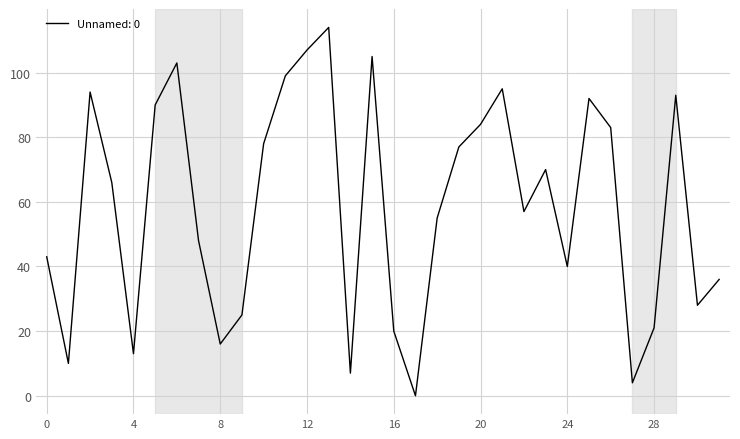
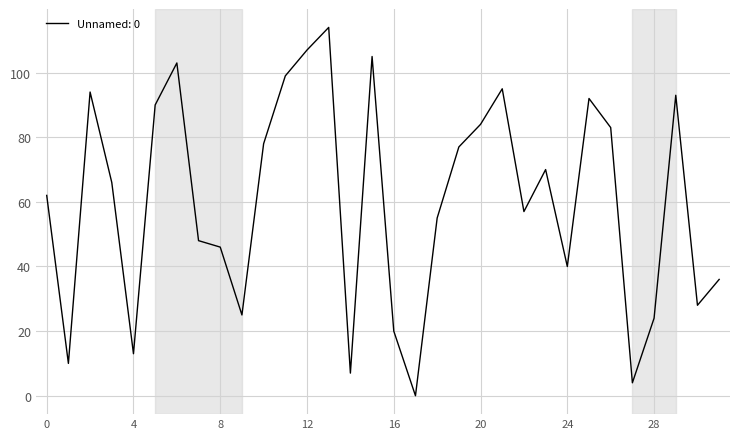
  {
-   "0": 43,
+   "0": 62,
    "4": 13,
-   "8": 16,
+   "8": 46,
    "12": 107,
    "16": 20,
    "20": 84,
    "24": 40,
-   "28": 21
+   "28": 24
  }
